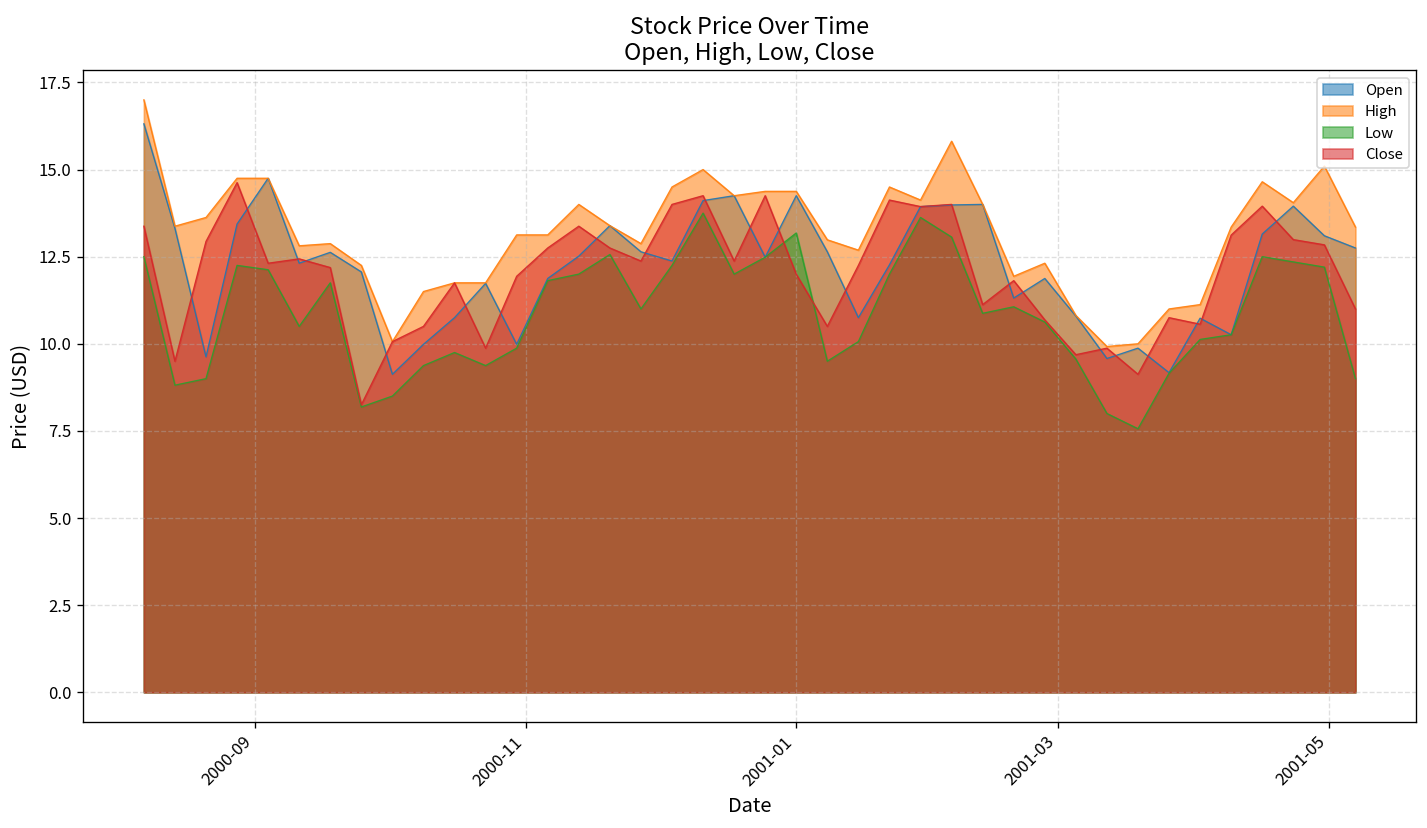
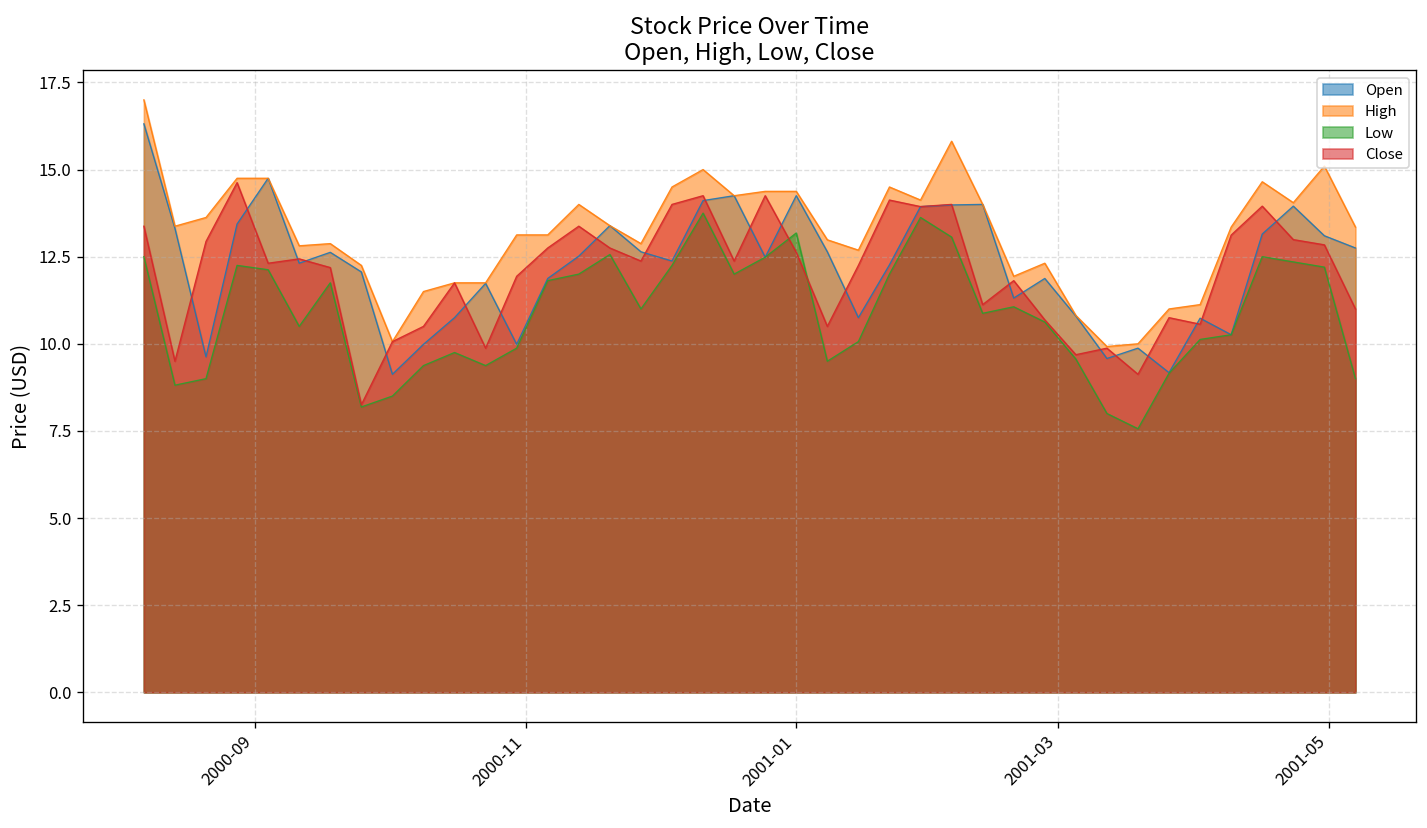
  {
    "Open": {
      "2001-01": 14.3
    },
    "High": {
      "2001-01": 14.4
    },
    "Low": {
      "2001-01": 13.2
    },
    "Close": {
-     "2001-01": 12.0
+     "2001-01": 12.6
    }
  }
